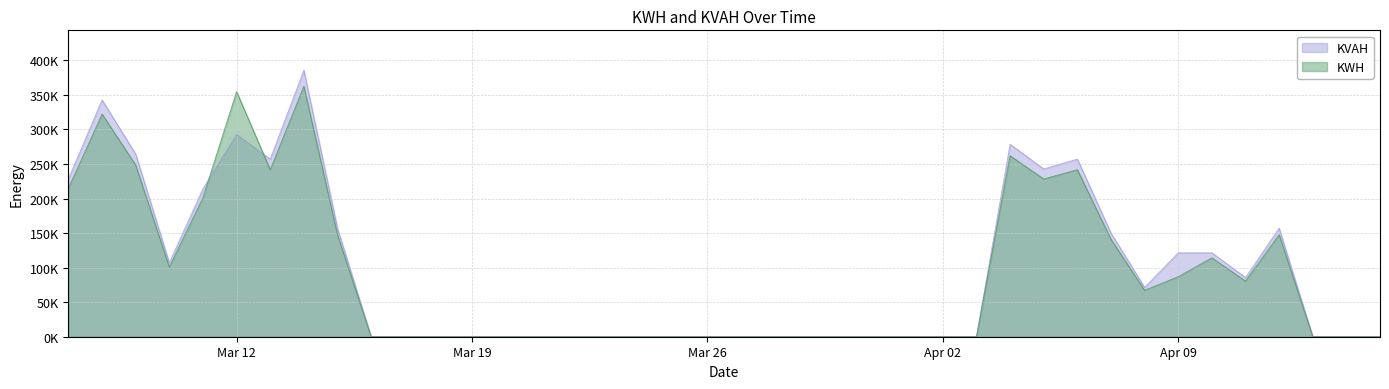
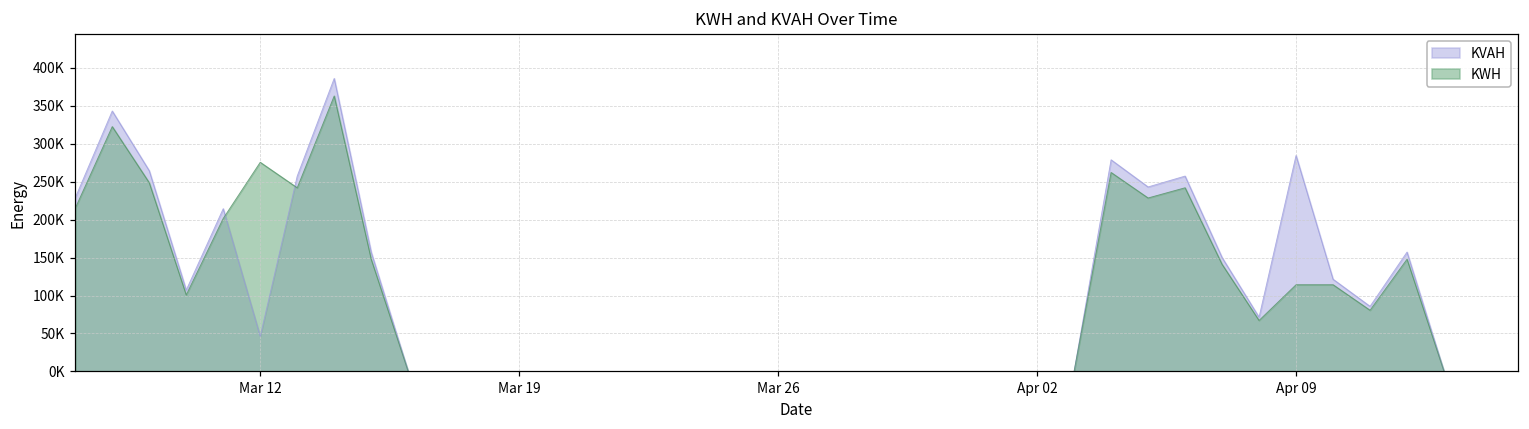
  {
    "KVAH": {
-     "Mar 12": 290000,
-     "Apr 09": 120000
+     "Mar 12": 50000,
+     "Apr 09": 280000
    },
    "KWH": {
-     "Mar 12": 350000,
-     "Apr 09": 90000
+     "Mar 12": 280000,
+     "Apr 09": 110000
    }
  }
